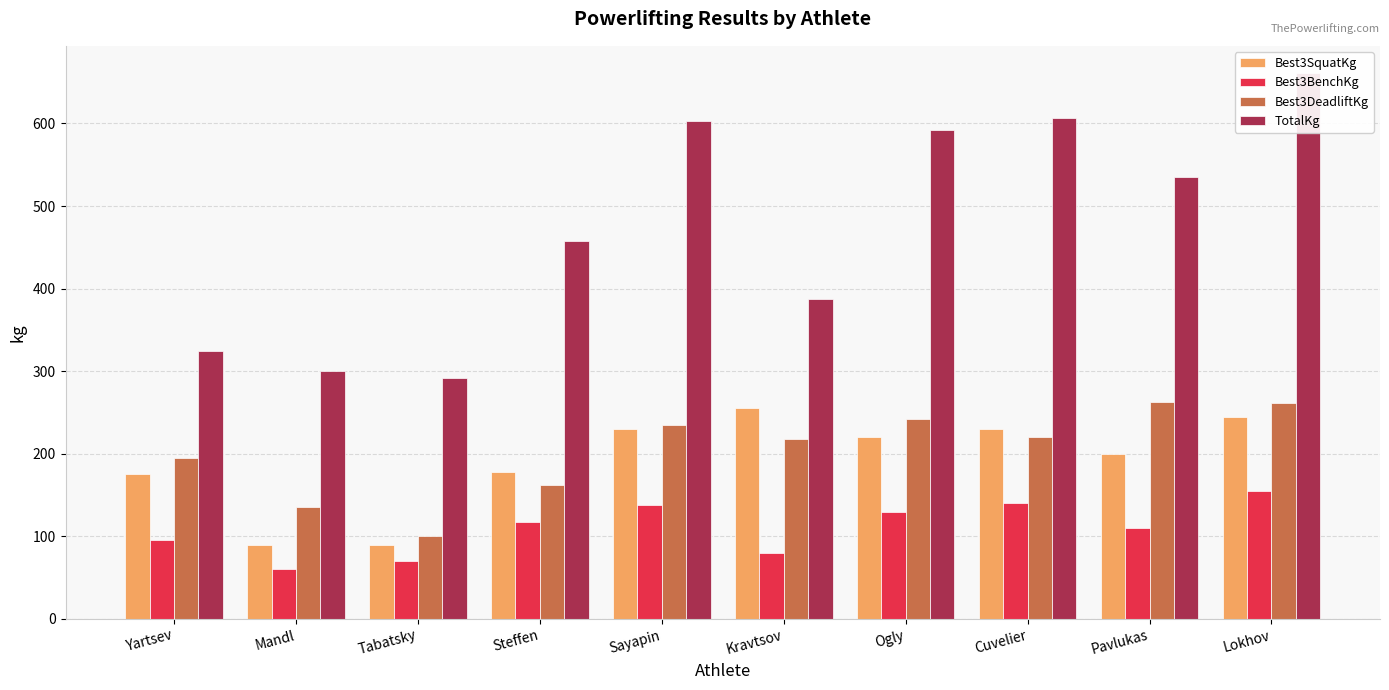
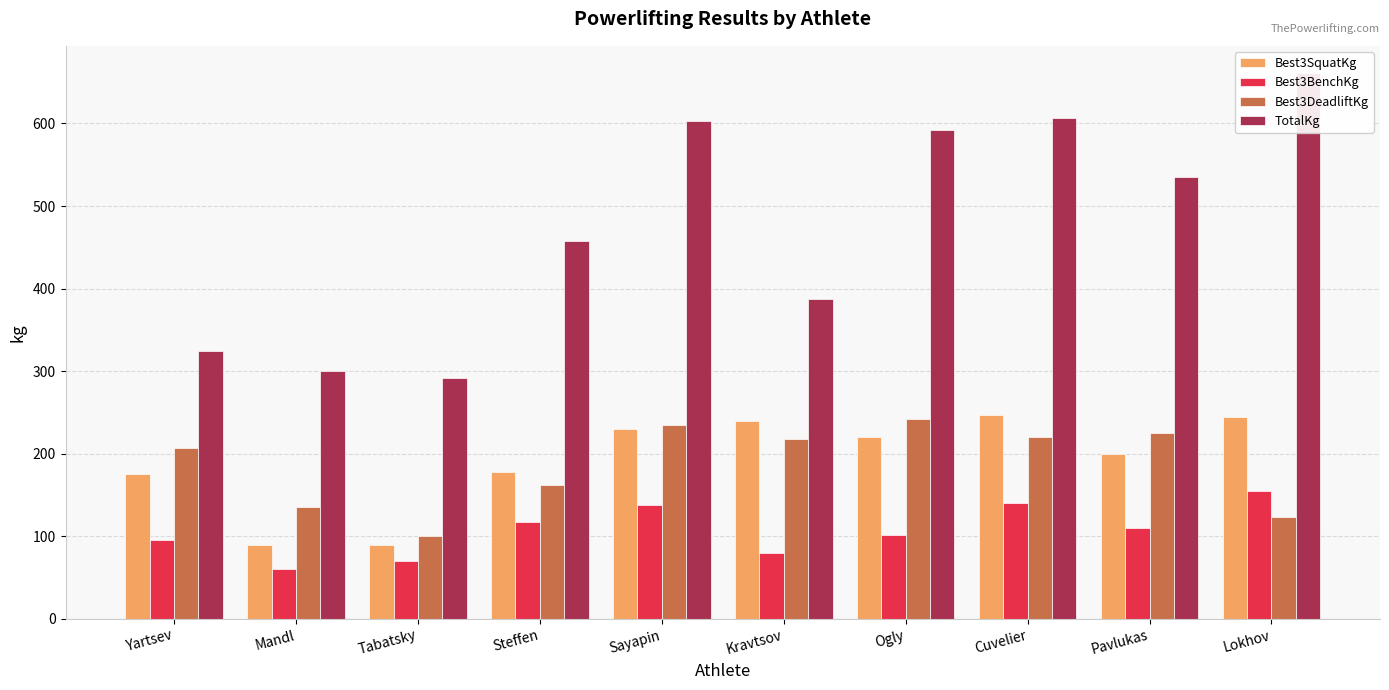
  {
    "Best3SquatKg": {
      "Yartsev": 180,
      "Mandl": 90,
      "Tabatsky": 90,
      "Steffen": 180,
      "Sayapin": 230,
-     "Kravtsov": 260,
+     "Kravtsov": 240,
      "Ogly": 220,
-     "Cuvelier": 230,
+     "Cuvelier": 250,
      "Pavlukas": 200,
      "Lokhov": 250
    },
    "Best3BenchKg": {
      "Yartsev": 100,
      "Mandl": 60,
      "Tabatsky": 70,
      "Steffen": 120,
      "Sayapin": 140,
      "Kravtsov": 80,
-     "Ogly": 130,
+     "Ogly": 100,
      "Cuvelier": 140,
      "Pavlukas": 110,
      "Lokhov": 160
    },
    "Best3DeadliftKg": {
-     "Yartsev": 200,
+     "Yartsev": 210,
      "Mandl": 140,
      "Tabatsky": 100,
      "Steffen": 160,
      "Sayapin": 240,
      "Kravtsov": 220,
      "Ogly": 240,
      "Cuvelier": 220,
-     "Pavlukas": 260,
-     "Lokhov": 260
+     "Pavlukas": 230,
+     "Lokhov": 120
    },
    "TotalKg": {
      "Yartsev": 330,
      "Mandl": 300,
      "Tabatsky": 290,
      "Steffen": 460,
      "Sayapin": 600,
      "Kravtsov": 390,
      "Ogly": 590,
      "Cuvelier": 610,
      "Pavlukas": 540
    }
  }
